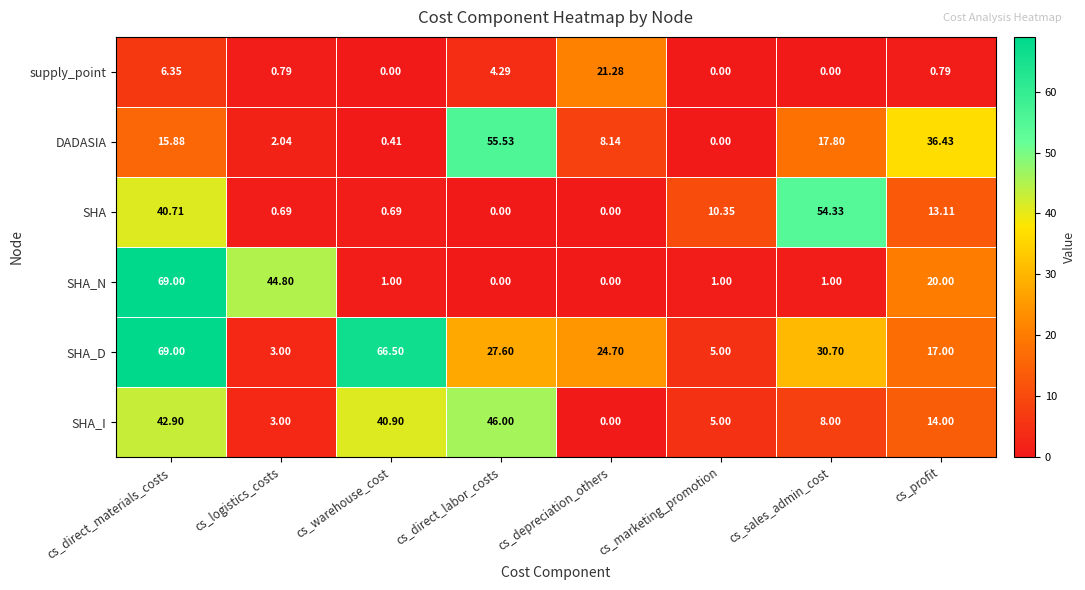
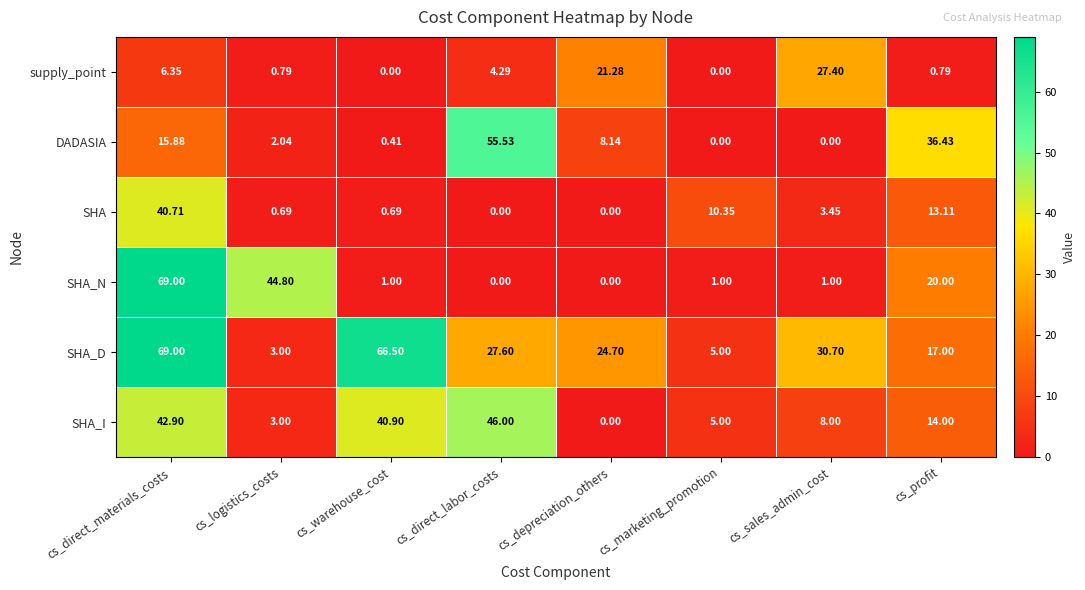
  {
    "supply_point": {
      "cs_direct_materials_costs": 6.35,
      "cs_logistics_costs": 0.79,
      "cs_warehouse_cost": 0.00,
      "cs_direct_labor_costs": 4.29,
      "cs_depreciation_others": 21.28,
      "cs_marketing_promotion": 0.00,
-     "cs_sales_admin_cost": 0.00,
+     "cs_sales_admin_cost": 27.40,
      "cs_profit": 0.79
    },
    "DADASIA": {
      "cs_direct_materials_costs": 15.88,
      "cs_logistics_costs": 2.04,
      "cs_warehouse_cost": 0.41,
      "cs_direct_labor_costs": 55.53,
      "cs_depreciation_others": 8.14,
      "cs_marketing_promotion": 0.00,
-     "cs_sales_admin_cost": 17.80,
+     "cs_sales_admin_cost": 0.00,
      "cs_profit": 36.43
    },
    "SHA": {
      "cs_direct_materials_costs": 40.71,
      "cs_logistics_costs": 0.69,
      "cs_warehouse_cost": 0.69,
      "cs_direct_labor_costs": 0.00,
      "cs_depreciation_others": 0.00,
      "cs_marketing_promotion": 10.35,
-     "cs_sales_admin_cost": 54.33,
+     "cs_sales_admin_cost": 3.45,
      "cs_profit": 13.11
    },
    "SHA_N": {
      "cs_direct_materials_costs": 69.00,
      "cs_logistics_costs": 44.80,
      "cs_warehouse_cost": 1.00,
      "cs_direct_labor_costs": 0.00,
      "cs_depreciation_others": 0.00,
      "cs_marketing_promotion": 1.00,
      "cs_sales_admin_cost": 1.00,
      "cs_profit": 20.00
    },
    "SHA_D": {
      "cs_direct_materials_costs": 69.00,
      "cs_logistics_costs": 3.00,
      "cs_warehouse_cost": 66.50,
      "cs_direct_labor_costs": 27.60,
      "cs_depreciation_others": 24.70,
      "cs_marketing_promotion": 5.00,
      "cs_sales_admin_cost": 30.70,
      "cs_profit": 17.00
    },
    "SHA_I": {
      "cs_direct_materials_costs": 42.90,
      "cs_logistics_costs": 3.00,
      "cs_warehouse_cost": 40.90,
      "cs_direct_labor_costs": 46.00,
      "cs_depreciation_others": 0.00,
      "cs_marketing_promotion": 5.00,
      "cs_sales_admin_cost": 8.00,
      "cs_profit": 14.00
    }
  }
